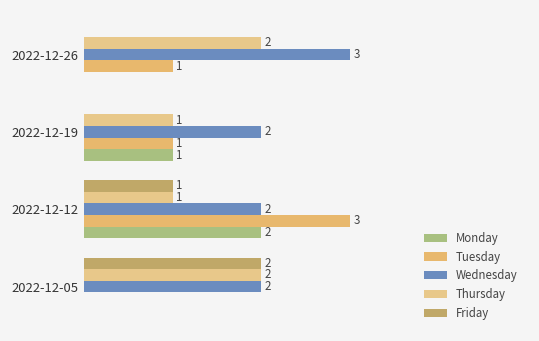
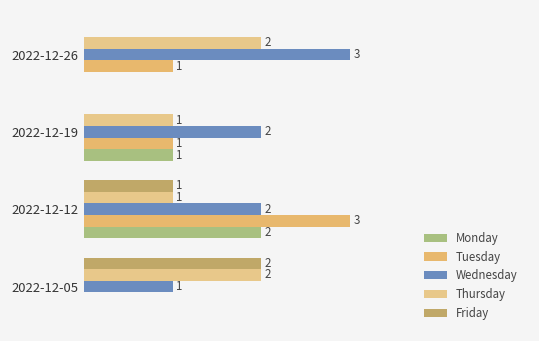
  {
    "Wednesday": {
      "2022-12-26": 3,
      "2022-12-19": 2,
      "2022-12-12": 2,
-     "2022-12-05": 2
+     "2022-12-05": 1
    }
  }
